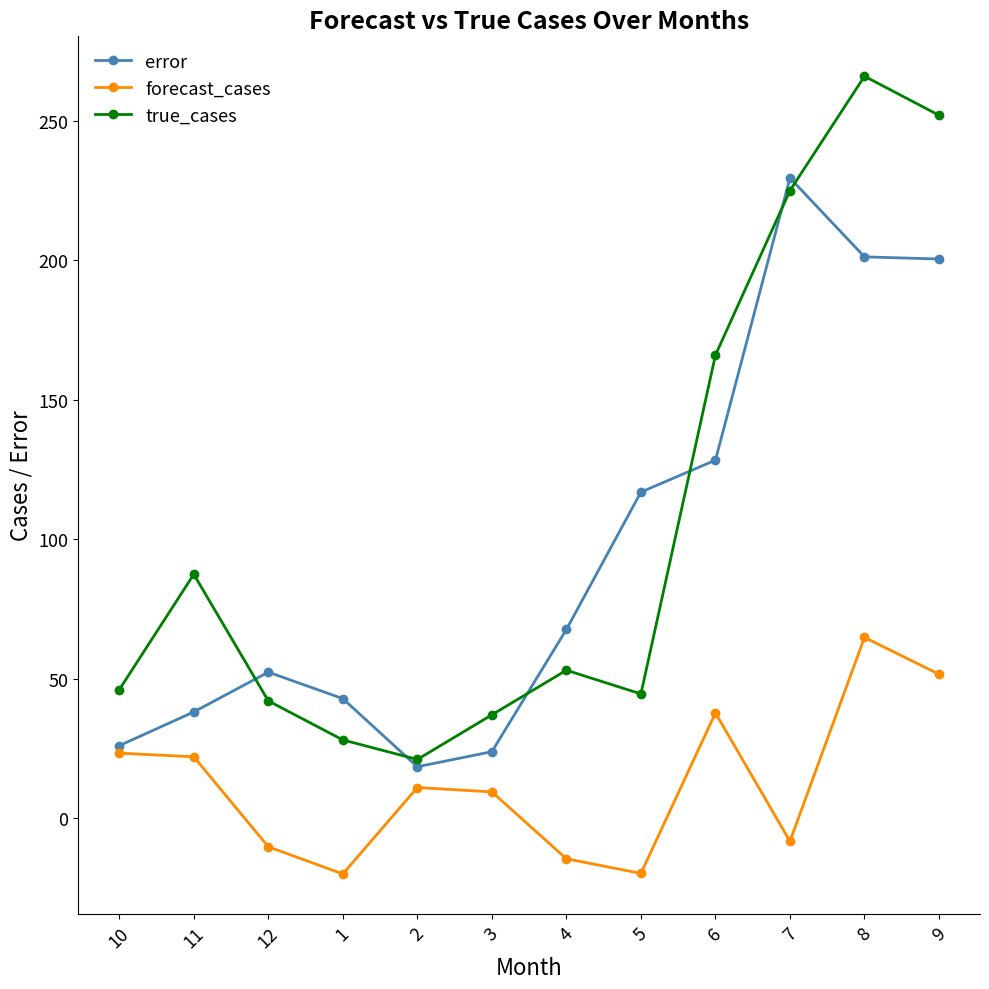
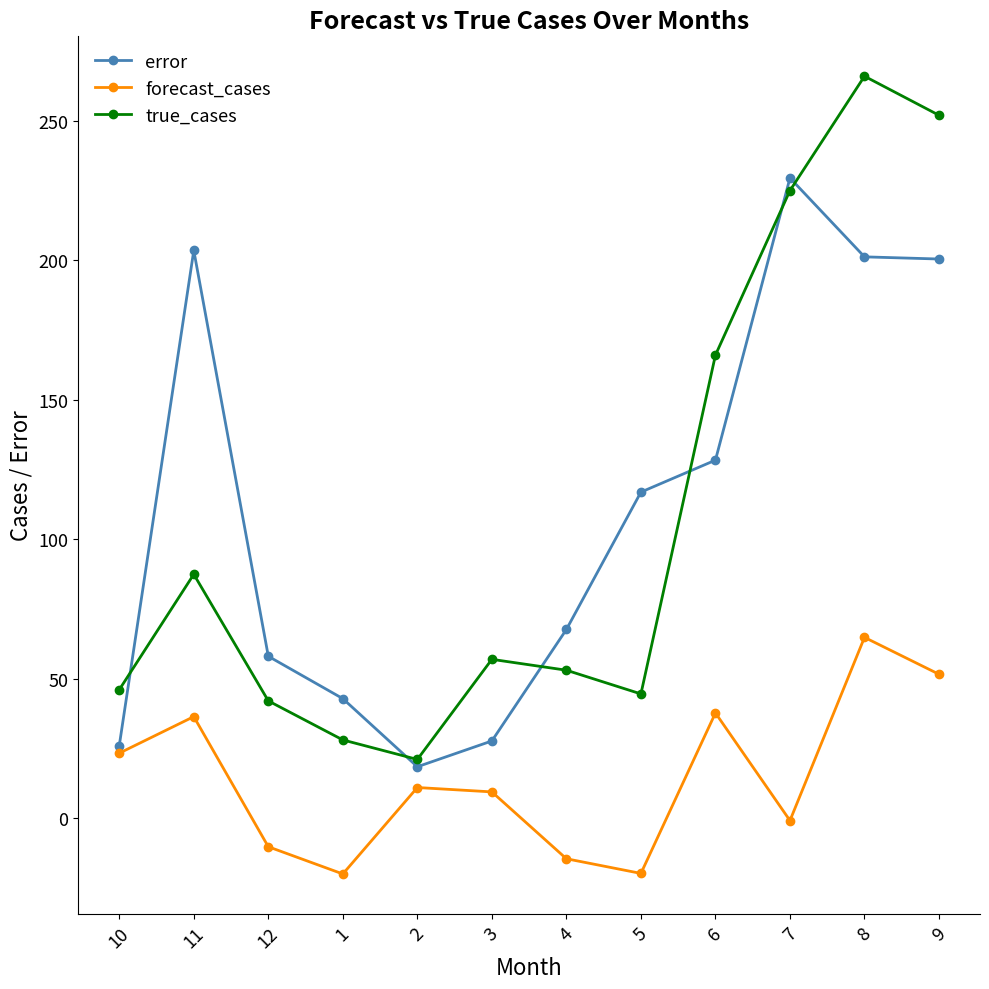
  {
    "error": {
      "10": 26,
-     "11": 38,
-     "12": 52,
+     "11": 204,
+     "12": 58,
      "1": 43,
      "2": 18,
-     "3": 24,
+     "3": 28,
      "4": 68,
      "5": 117,
      "6": 128,
      "7": 230,
      "8": 201,
      "9": 200
    },
    "forecast_cases": {
      "10": 23,
-     "11": 22,
+     "11": 36,
      "12": -10,
      "1": -20,
      "2": 11,
      "3": 9,
      "4": -15,
      "5": -20,
      "6": 38,
-     "7": -8,
+     "7": -1,
      "8": 65,
      "9": 52
    },
    "true_cases": {
      "10": 46,
      "11": 87,
      "12": 42,
      "1": 28,
      "2": 21,
-     "3": 37,
+     "3": 57,
      "4": 53,
      "5": 45,
      "6": 166,
      "7": 225,
      "8": 266,
      "9": 252
    }
  }
